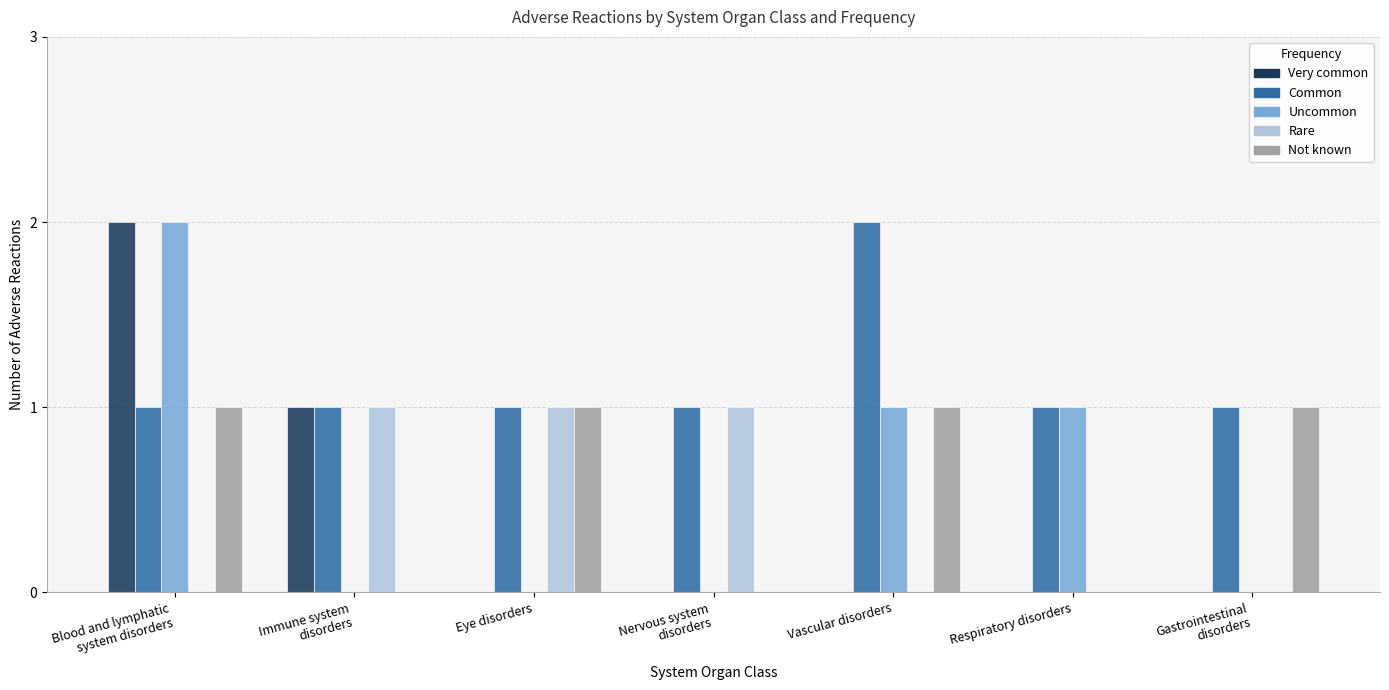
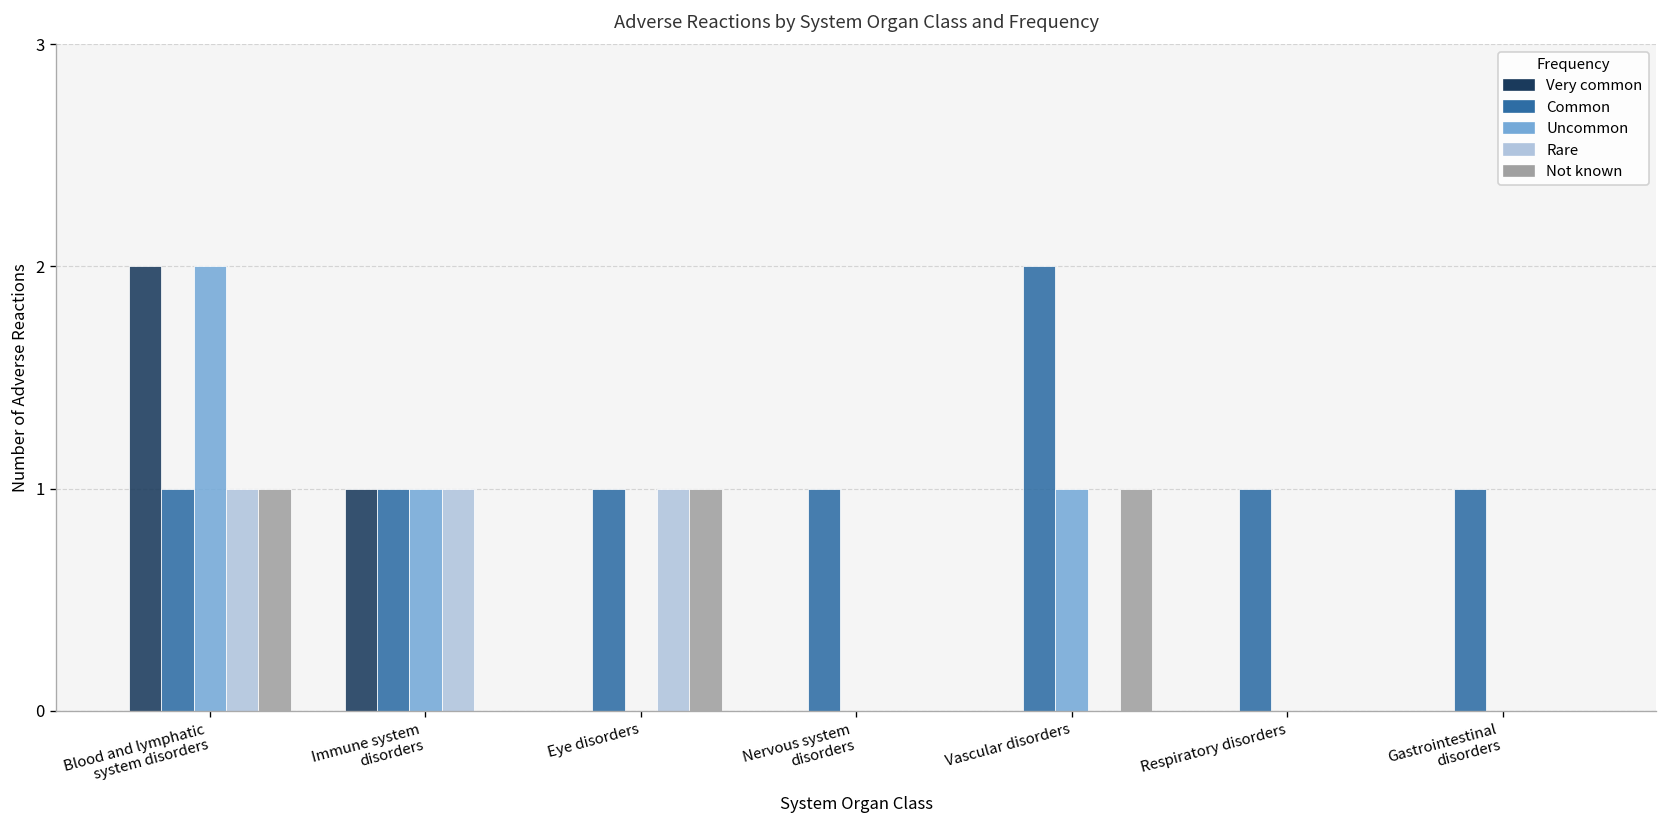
  {
    "Very common": {
      "Blood and lymphatic system disorders": 2,
      "Immune system disorders": 1,
      "Eye disorders": 0,
      "Nervous system disorders": 0,
      "Vascular disorders": 0,
      "Respiratory disorders": 0,
      "Gastrointestinal disorders": 0
    },
    "Common": {
      "Blood and lymphatic system disorders": 1,
      "Immune system disorders": 1,
      "Eye disorders": 1,
      "Nervous system disorders": 1,
      "Vascular disorders": 2,
      "Respiratory disorders": 1,
      "Gastrointestinal disorders": 1
    },
    "Uncommon": {
      "Blood and lymphatic system disorders": 2,
-     "Immune system disorders": 0,
+     "Immune system disorders": 1,
      "Eye disorders": 0,
      "Nervous system disorders": 0,
      "Vascular disorders": 1,
-     "Respiratory disorders": 1,
+     "Respiratory disorders": 0,
      "Gastrointestinal disorders": 0
    },
    "Rare": {
-     "Blood and lymphatic system disorders": 0,
+     "Blood and lymphatic system disorders": 1,
      "Immune system disorders": 1,
      "Eye disorders": 1,
-     "Nervous system disorders": 1,
+     "Nervous system disorders": 0,
      "Vascular disorders": 0,
      "Respiratory disorders": 0,
      "Gastrointestinal disorders": 0
    },
    "Not known": {
      "Blood and lymphatic system disorders": 1,
      "Immune system disorders": 0,
      "Eye disorders": 1,
      "Nervous system disorders": 0,
      "Vascular disorders": 1,
      "Respiratory disorders": 0,
-     "Gastrointestinal disorders": 1
+     "Gastrointestinal disorders": 0
    }
  }
